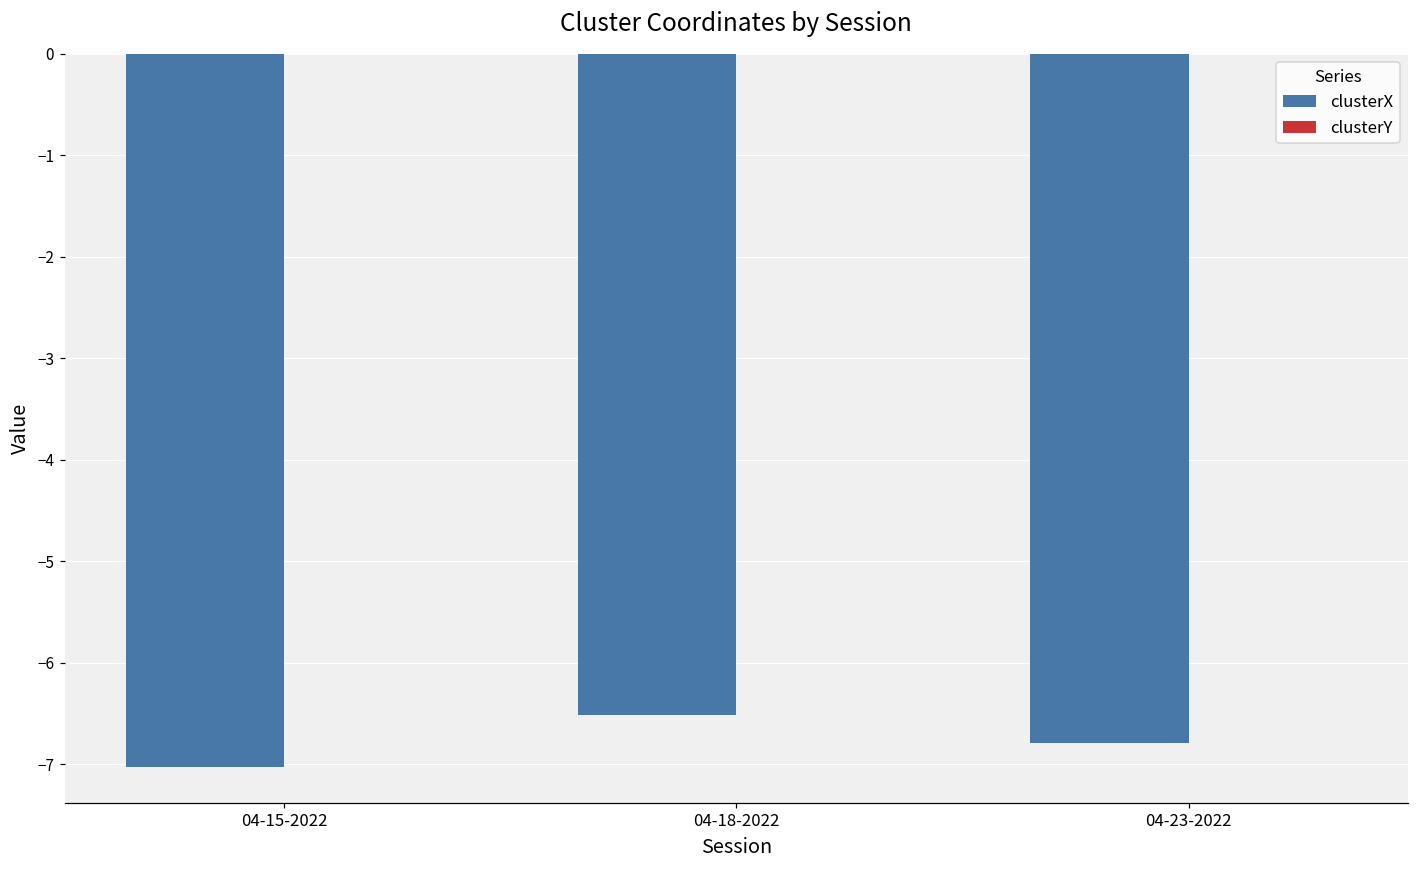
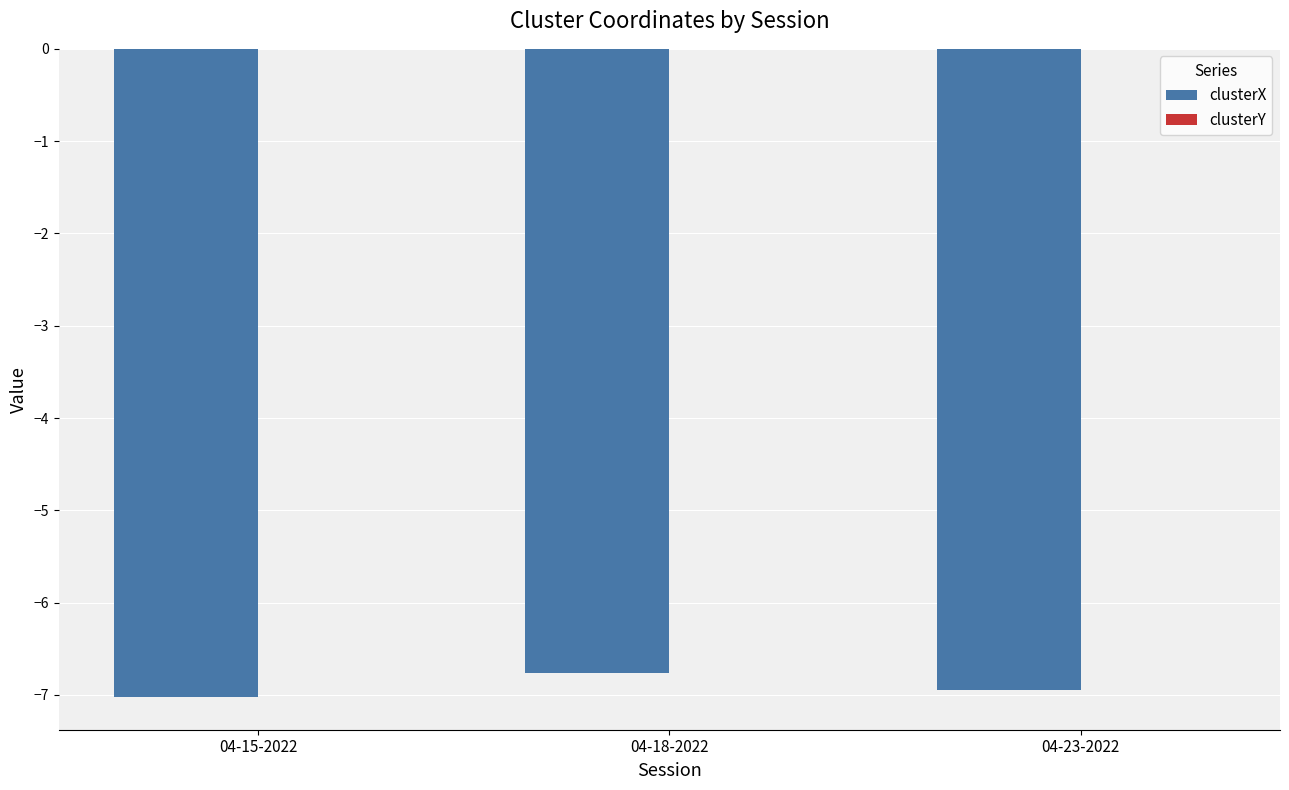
  {
    "clusterX": {
      "04-15-2022": -7.0,
-     "04-18-2022": -6.5,
-     "04-23-2022": -6.8
+     "04-18-2022": -6.8,
+     "04-23-2022": -6.9
    }
  }
